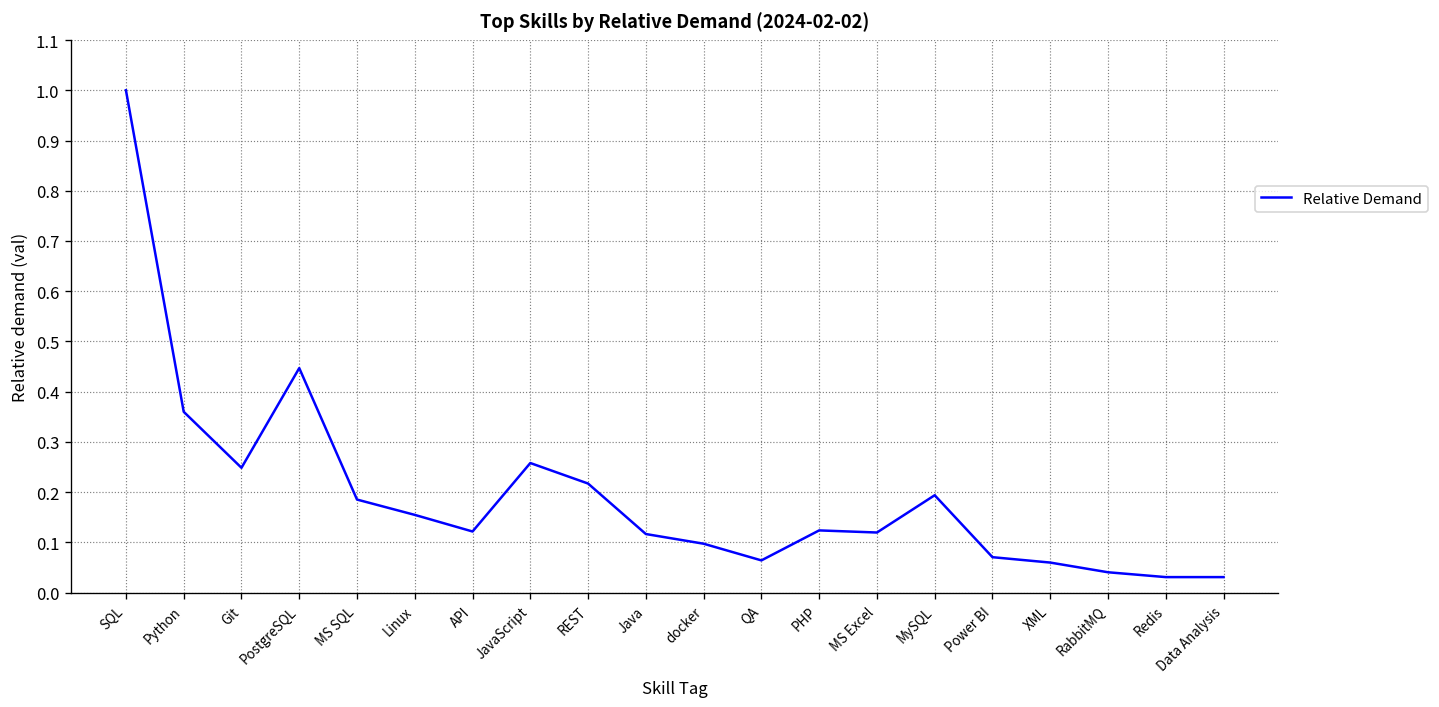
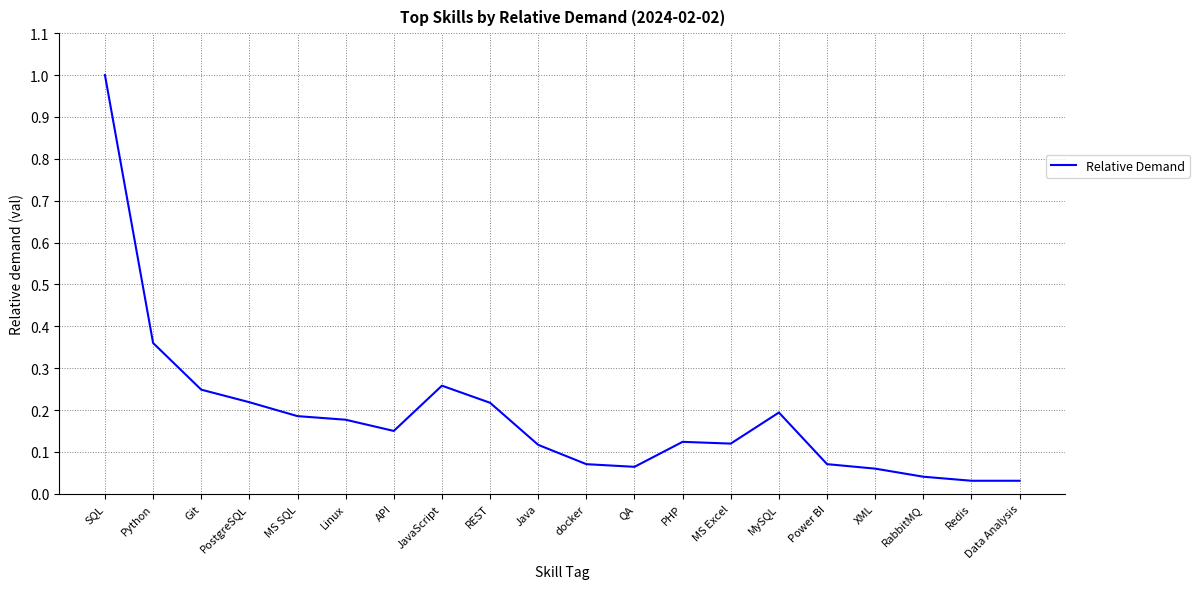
  {
    "SQL": 1.00,
    "Python": 0.36,
    "Git": 0.25,
-   "PostgreSQL": 0.45,
+   "PostgreSQL": 0.22,
    "MS SQL": 0.19,
-   "Linux": 0.15,
-   "API": 0.12,
+   "Linux": 0.18,
+   "API": 0.15,
    "JavaScript": 0.26,
    "REST": 0.22,
    "Java": 0.12,
-   "docker": 0.10,
+   "docker": 0.07,
    "QA": 0.06,
    "PHP": 0.12,
    "MS Excel": 0.12,
    "MySQL": 0.19,
    "Power BI": 0.07,
    "XML": 0.06,
    "RabbitMQ": 0.04,
    "Redis": 0.03,
    "Data Analysis": 0.03
  }
